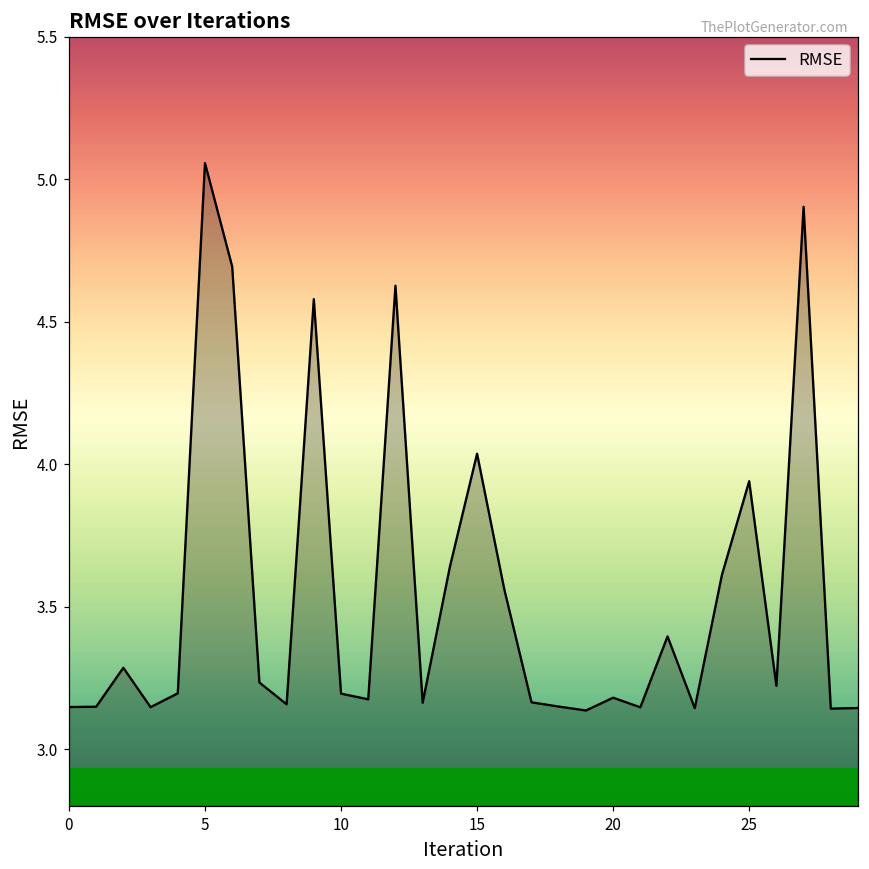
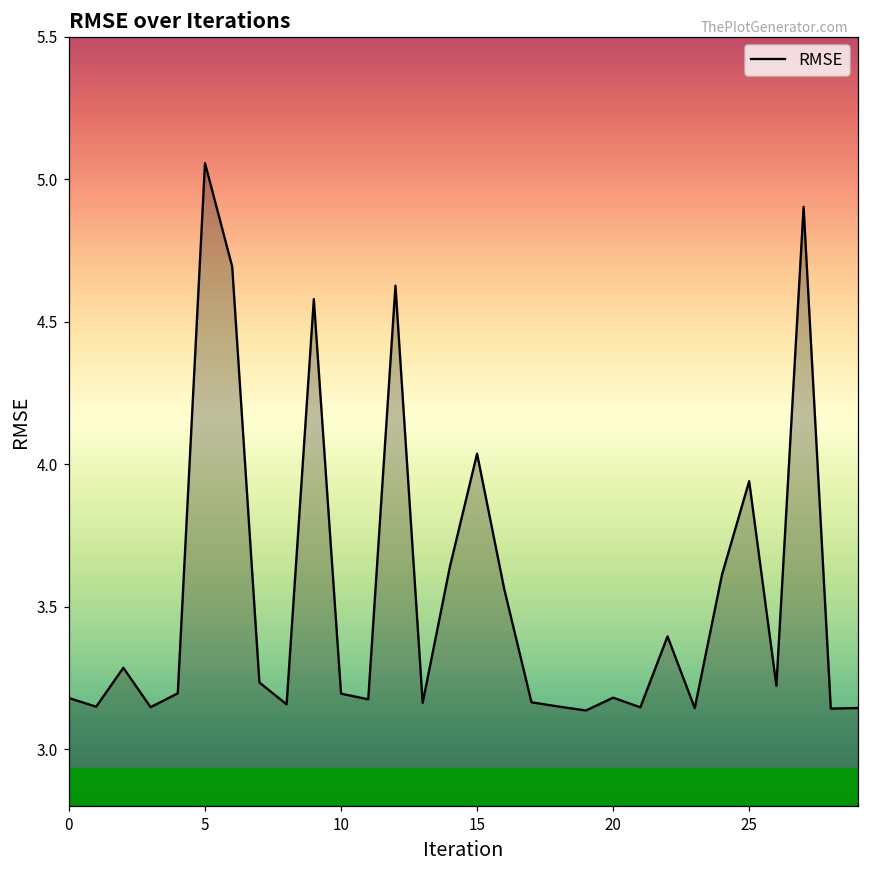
  {
-   "0": 3.15,
+   "0": 3.18,
    "5": 5.06,
    "10": 3.19,
    "15": 4.04,
    "20": 3.18,
    "25": 3.94
  }
